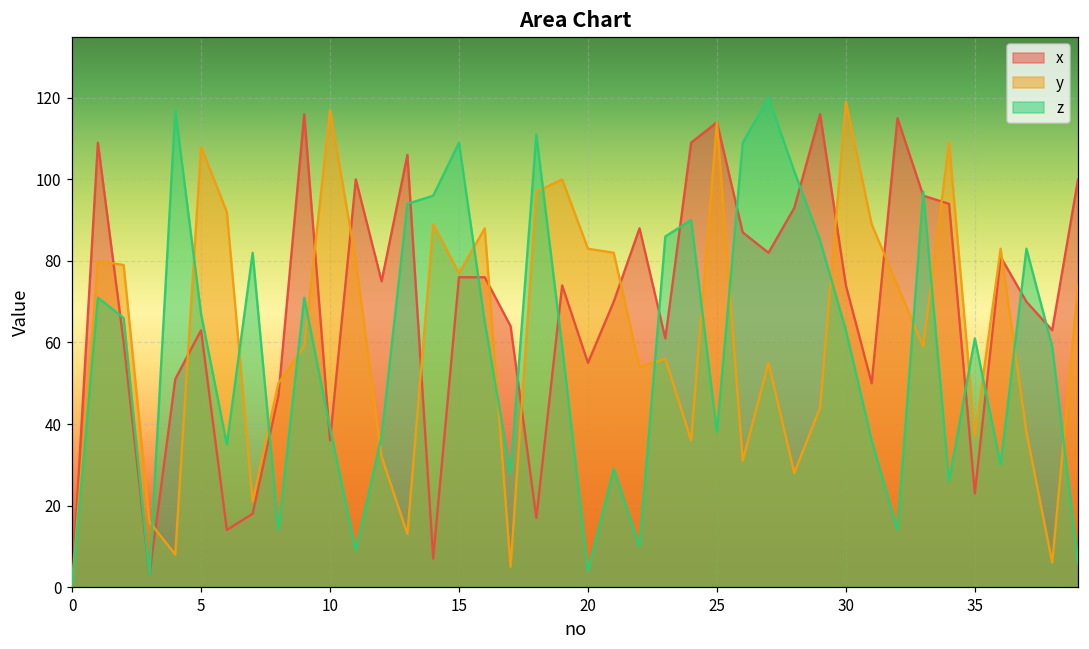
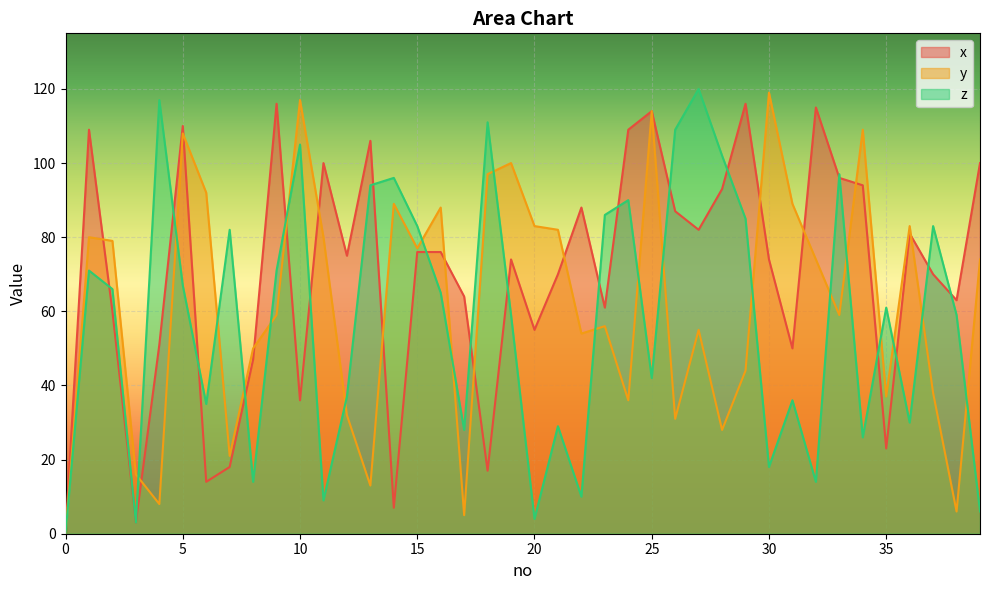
  {
    "x": {
-     "5": 63,
+     "5": 110,
      "10": 36,
      "15": 76,
      "20": 55,
      "30": 74,
      "35": 23
    },
    "y": {
      "5": 108,
      "10": 117,
      "15": 77,
      "20": 83,
      "30": 119,
      "35": 37
    },
    "z": {
      "5": 67,
-     "10": 39,
-     "15": 109,
+     "10": 105,
+     "15": 83,
      "20": 4,
-     "25": 38,
-     "30": 63,
+     "25": 42,
+     "30": 18,
      "35": 61
    }
  }
